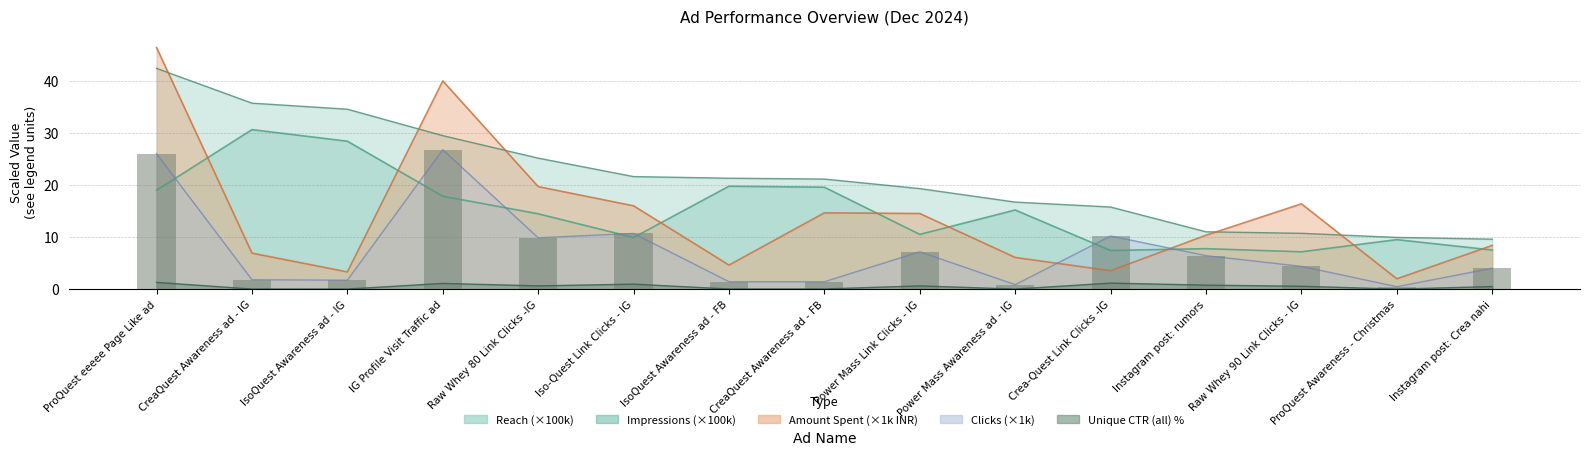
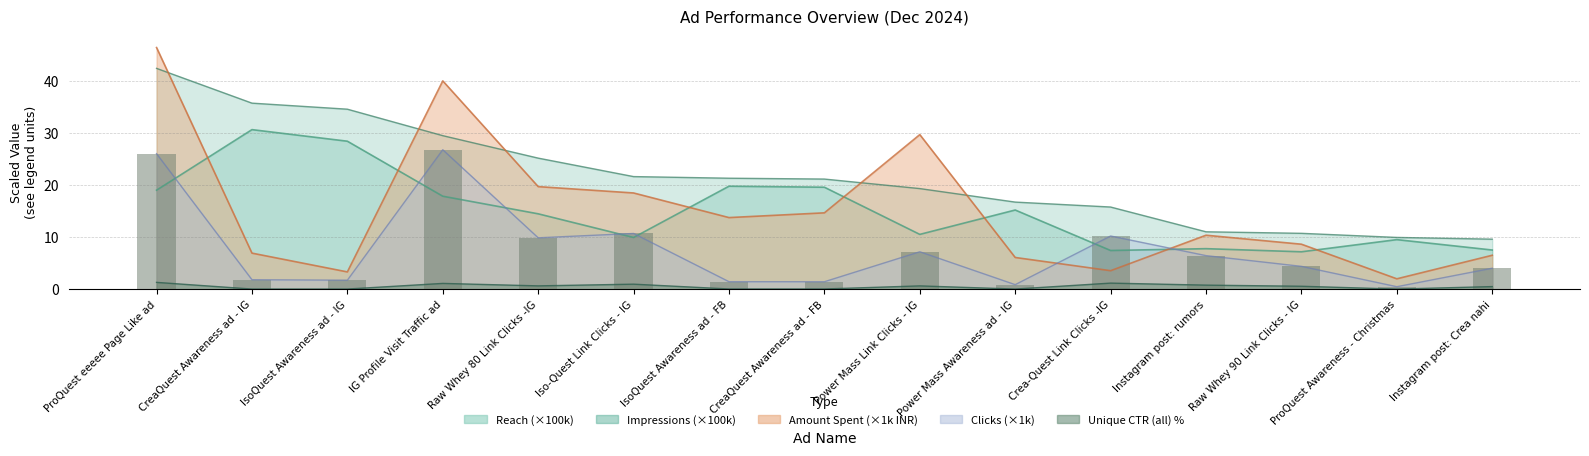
  {
    "Amount Spent (×1k INR)": {
      "ProQuest eeeee Page Like ad": 46,
      "CreaQuest Awareness ad - IG": 7,
      "IsoQuest Awareness ad - IG": 3,
      "IG Profile Visit Traffic ad": 40,
      "Raw Whey 80 Link Clicks -IG": 20,
-     "Iso-Quest Link Clicks - IG": 16,
-     "IsoQuest Awareness ad - FB": 5,
+     "Iso-Quest Link Clicks - IG": 19,
+     "IsoQuest Awareness ad - FB": 14,
      "CreaQuest Awareness ad - FB": 15,
-     "Power Mass Link Clicks - IG": 15,
+     "Power Mass Link Clicks - IG": 30,
      "Power Mass Awareness ad - IG": 6,
      "Crea-Quest Link Clicks -IG": 4,
      "Instagram post: rumors": 10,
-     "Raw Whey 90 Link Clicks - IG": 16,
+     "Raw Whey 90 Link Clicks - IG": 9,
      "ProQuest Awareness - Christmas": 2,
-     "Instagram post: Crea nahi": 8
+     "Instagram post: Crea nahi": 7
    }
  }
